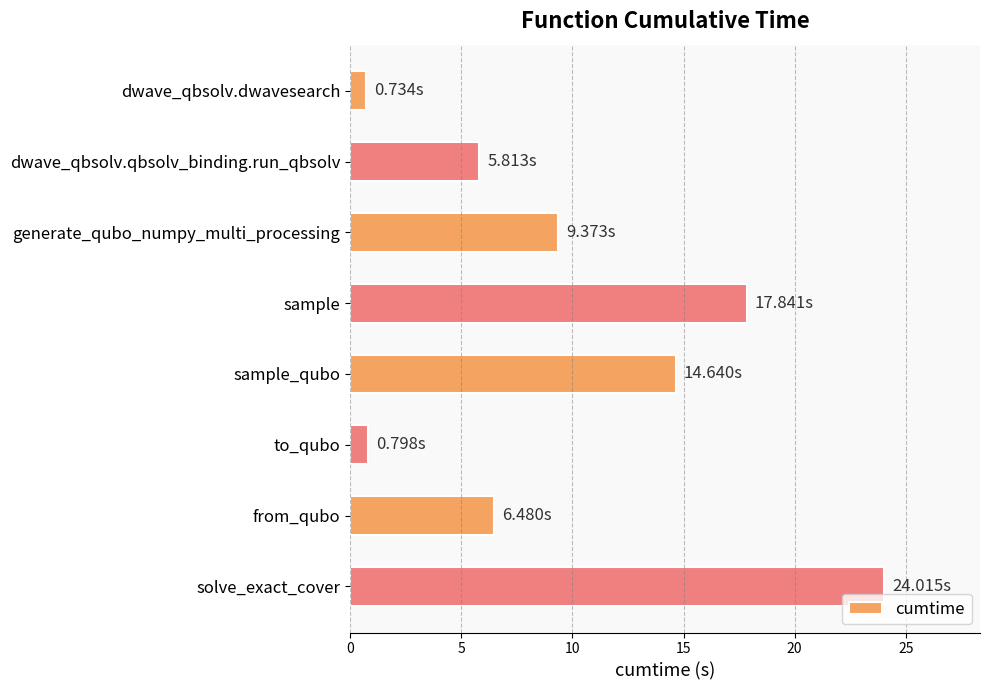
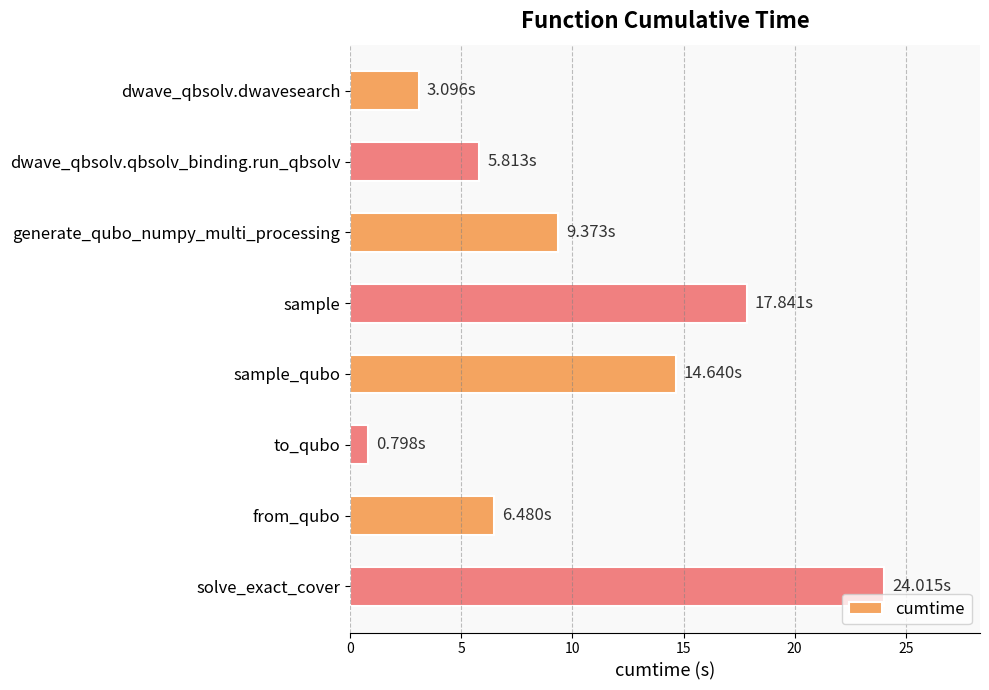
  {
-   "dwave_qbsolv.dwavesearch": "0.734s",
+   "dwave_qbsolv.dwavesearch": "3.096s",
    "dwave_qbsolv.qbsolv_binding.run_qbsolv": "5.813s",
    "generate_qubo_numpy_multi_processing": "9.373s",
    "sample": "17.841s",
    "sample_qubo": "14.640s",
    "to_qubo": "0.798s",
    "from_qubo": "6.480s"
  }
